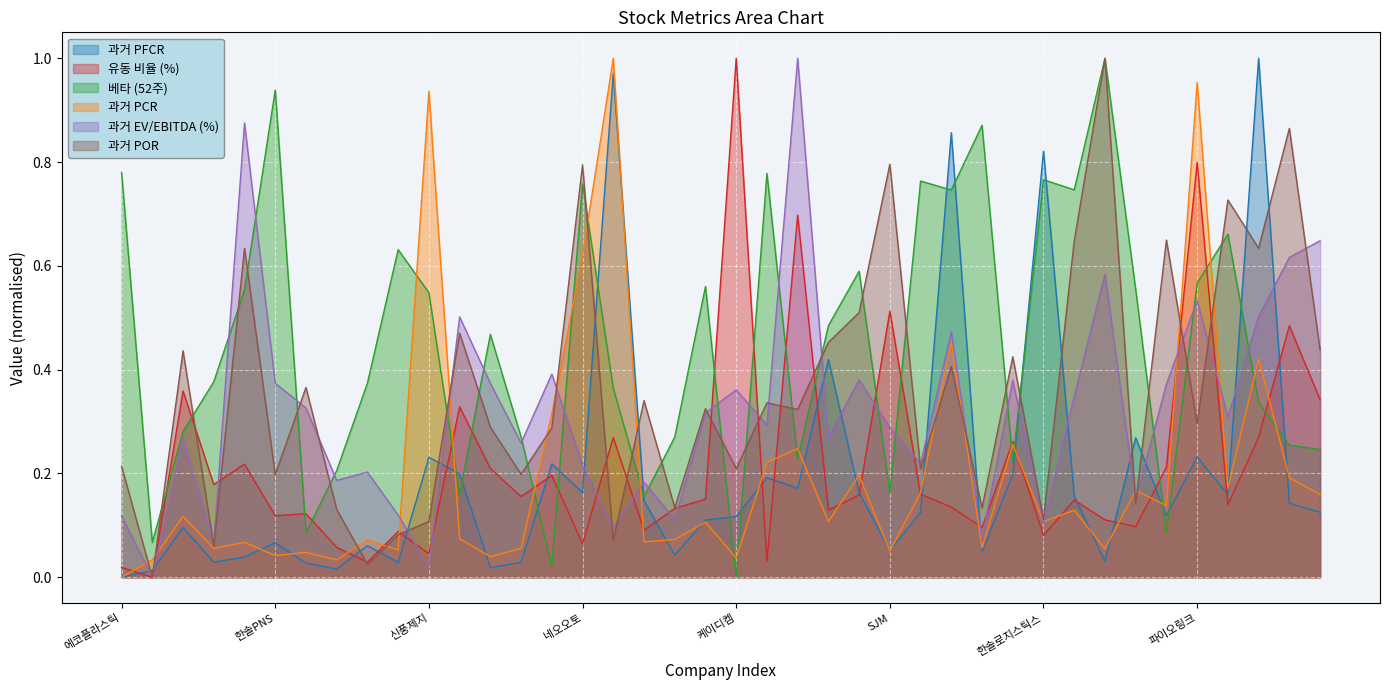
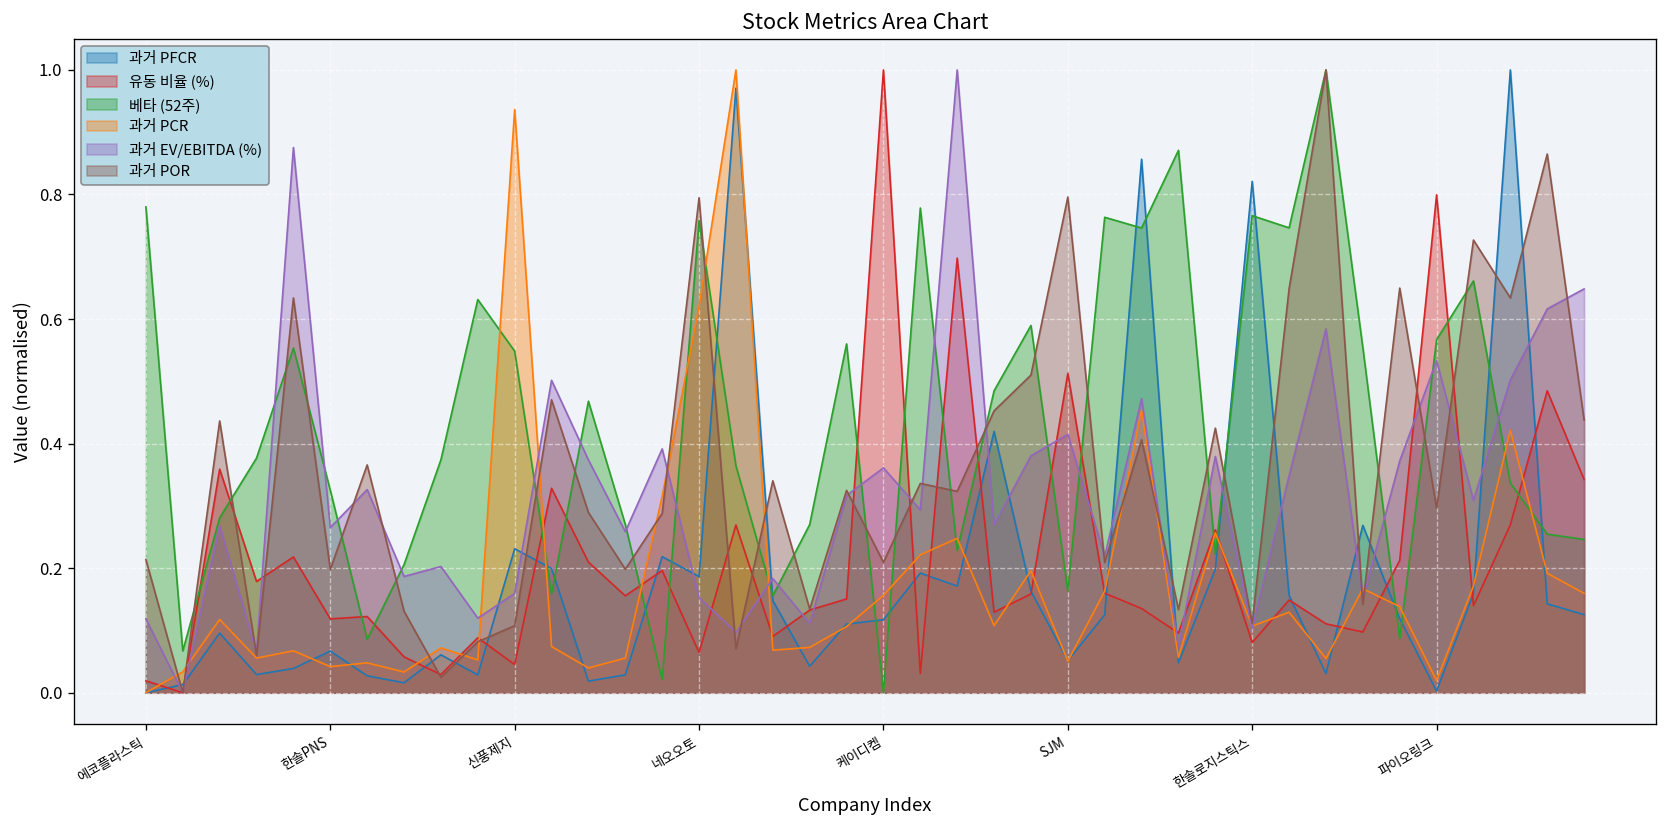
  {
    "과거 PFCR": {
      "한솔PNS": 0.07,
      "신풍제지": 0.23,
-     "네오오토": 0.16,
+     "네오오토": 0.19,
      "케이디켐": 0.12,
      "한솔로지스틱스": 0.82,
-     "파이오링크": 0.23
+     "파이오링크": 0.00
    },
    "베타 (52주)": {
      "에코플라스틱": 0.78,
-     "한솔PNS": 0.94,
+     "한솔PNS": 0.33,
      "신풍제지": 0.55,
      "네오오토": 0.76,
      "케이디켐": 0.00,
      "SJM": 0.16,
      "한솔로지스틱스": 0.77,
      "파이오링크": 0.57
    },
    "과거 PCR": {
      "한솔PNS": 0.04,
      "신풍제지": 0.94,
      "네오오토": 0.62,
-     "케이디켐": 0.04,
-     "파이오링크": 0.95
+     "케이디켐": 0.16,
+     "파이오링크": 0.02
    },
    "과거 EV/EBITDA (%)": {
      "에코플라스틱": 0.12,
-     "한솔PNS": 0.37,
-     "신풍제지": 0.02,
-     "네오오토": 0.22,
+     "한솔PNS": 0.27,
+     "신풍제지": 0.16,
+     "네오오토": 0.15,
      "케이디켐": 0.36,
-     "SJM": 0.29,
+     "SJM": 0.41,
      "파이오링크": 0.53
    }
  }
